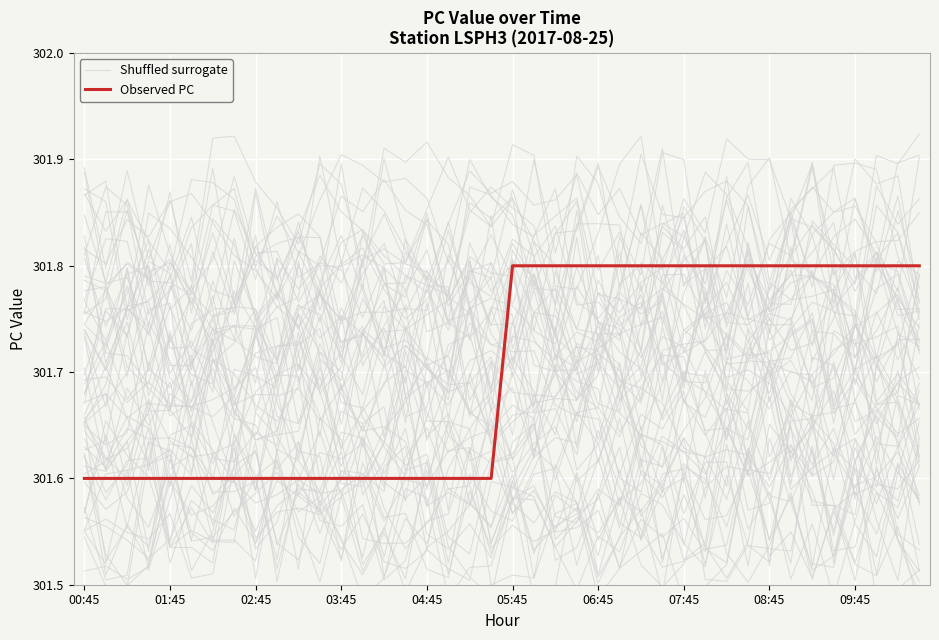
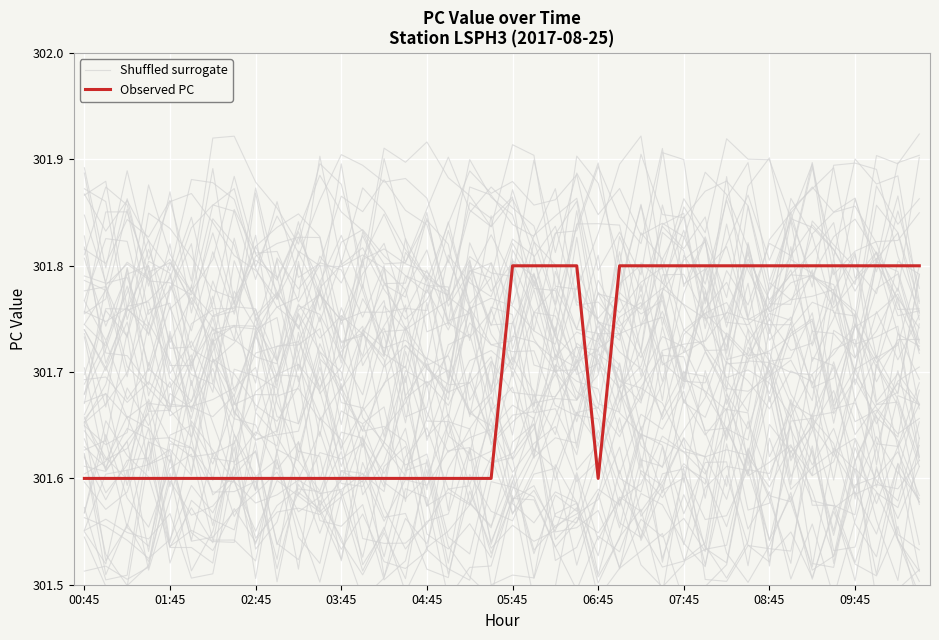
  {
    "Observed PC": {
      "00:45": 301.6,
      "05:45": 301.8,
-     "06:45": 301.8,
+     "06:45": 301.6,
      "07:45": 301.8,
      "08:45": 301.8
    }
  }
